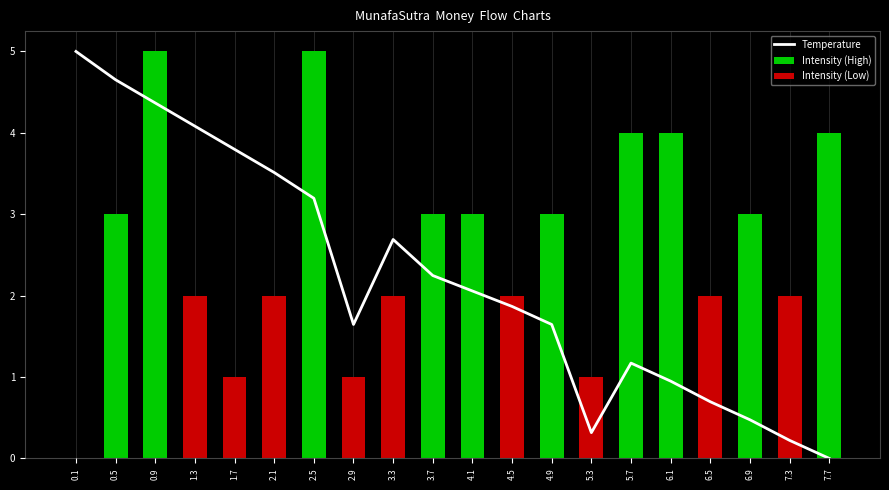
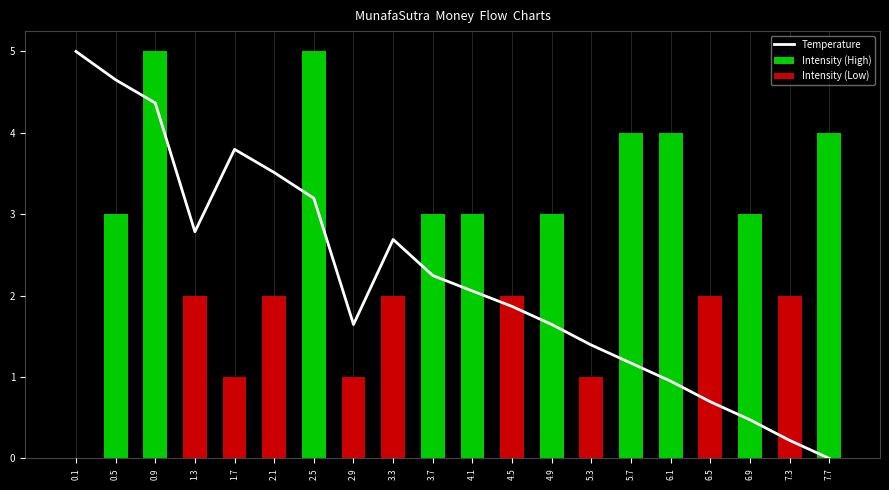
  {
    "Temperature": {
      "0.1": 5.0,
      "0.5": 4.7,
      "0.9": 4.4,
-     "1.3": 4.1,
+     "1.3": 2.8,
      "1.7": 3.8,
      "2.1": 3.5,
      "2.5": 3.2,
      "2.9": 1.6,
      "3.3": 2.7,
      "3.7": 2.2,
      "4.1": 2.1,
      "4.5": 1.9,
      "4.9": 1.6,
-     "5.3": 0.3,
+     "5.3": 1.4,
      "5.7": 1.2,
      "6.1": 0.9,
      "6.5": 0.7,
      "6.9": 0.5,
      "7.3": 0.2,
      "7.7": 0.0
    },
    "Intensity (High)": {
      "0.5": 3.0,
      "0.9": 5.0,
      "2.5": 5.0,
      "3.7": 3.0,
      "4.1": 3.0,
      "4.9": 3.0,
      "5.7": 4.0,
      "6.1": 4.0,
      "6.9": 3.0,
      "7.7": 4.0
    },
    "Intensity (Low)": {
      "0.1": 0.0,
      "1.3": 2.0,
      "1.7": 1.0,
      "2.1": 2.0,
      "2.9": 1.0,
      "3.3": 2.0,
      "4.5": 2.0,
      "5.3": 1.0,
      "6.5": 2.0,
      "7.3": 2.0
    }
  }
